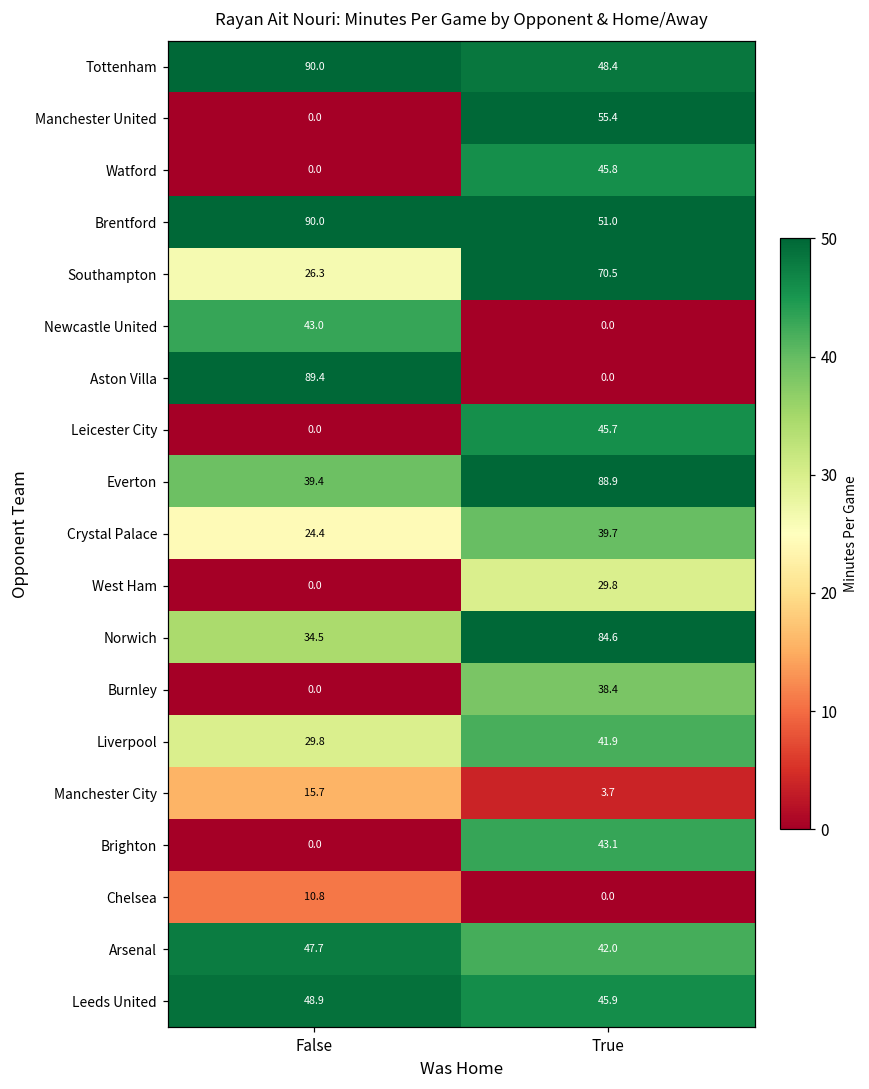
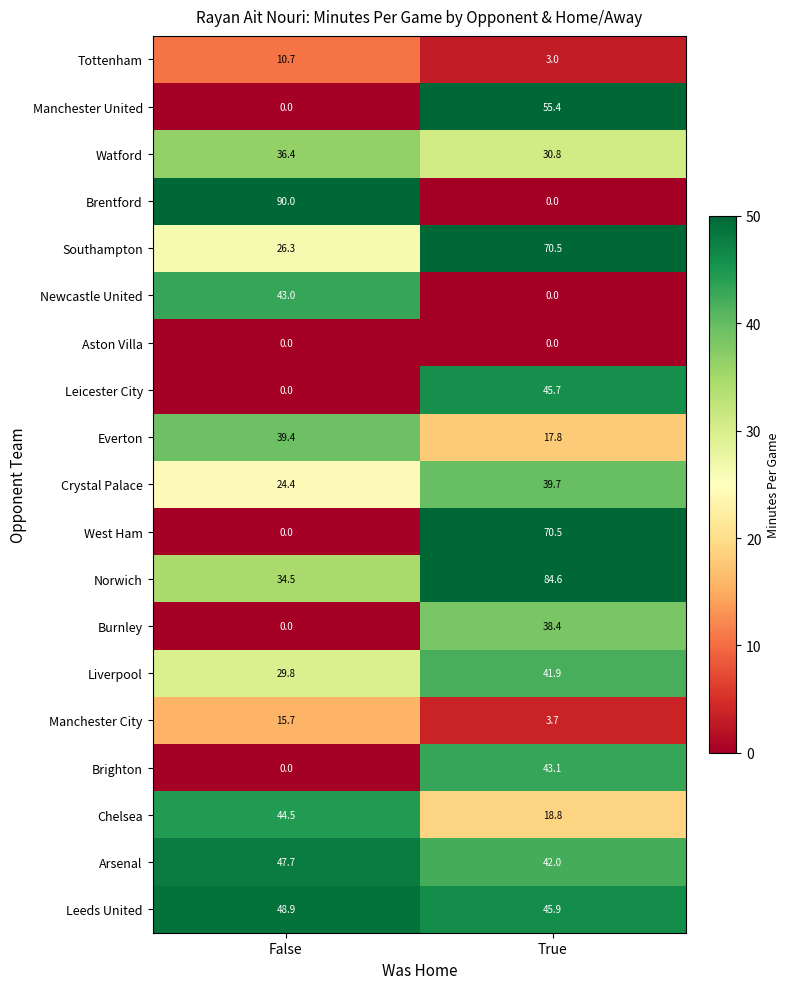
  {
    "Tottenham": {
-     "False": 90.0,
-     "True": 48.4
+     "False": 10.7,
+     "True": 3.0
    },
    "Manchester United": {
      "False": 0.0,
      "True": 55.4
    },
    "Watford": {
-     "False": 0.0,
-     "True": 45.8
+     "False": 36.4,
+     "True": 30.8
    },
    "Brentford": {
      "False": 90.0,
-     "True": 51.0
+     "True": 0.0
    },
    "Southampton": {
      "False": 26.3,
      "True": 70.5
    },
    "Newcastle United": {
      "False": 43.0,
      "True": 0.0
    },
    "Aston Villa": {
-     "False": 89.4,
+     "False": 0.0,
      "True": 0.0
    },
    "Leicester City": {
      "False": 0.0,
      "True": 45.7
    },
    "Everton": {
      "False": 39.4,
-     "True": 88.9
+     "True": 17.8
    },
    "Crystal Palace": {
      "False": 24.4,
      "True": 39.7
    },
    "West Ham": {
      "False": 0.0,
-     "True": 29.8
+     "True": 70.5
    },
    "Norwich": {
      "False": 34.5,
      "True": 84.6
    },
    "Burnley": {
      "False": 0.0,
      "True": 38.4
    },
    "Liverpool": {
      "False": 29.8,
      "True": 41.9
    },
    "Manchester City": {
      "False": 15.7,
      "True": 3.7
    },
    "Brighton": {
      "False": 0.0,
      "True": 43.1
    },
    "Chelsea": {
-     "False": 10.8,
-     "True": 0.0
+     "False": 44.5,
+     "True": 18.8
    },
    "Arsenal": {
      "False": 47.7,
      "True": 42.0
    },
    "Leeds United": {
      "False": 48.9,
      "True": 45.9
    }
  }
